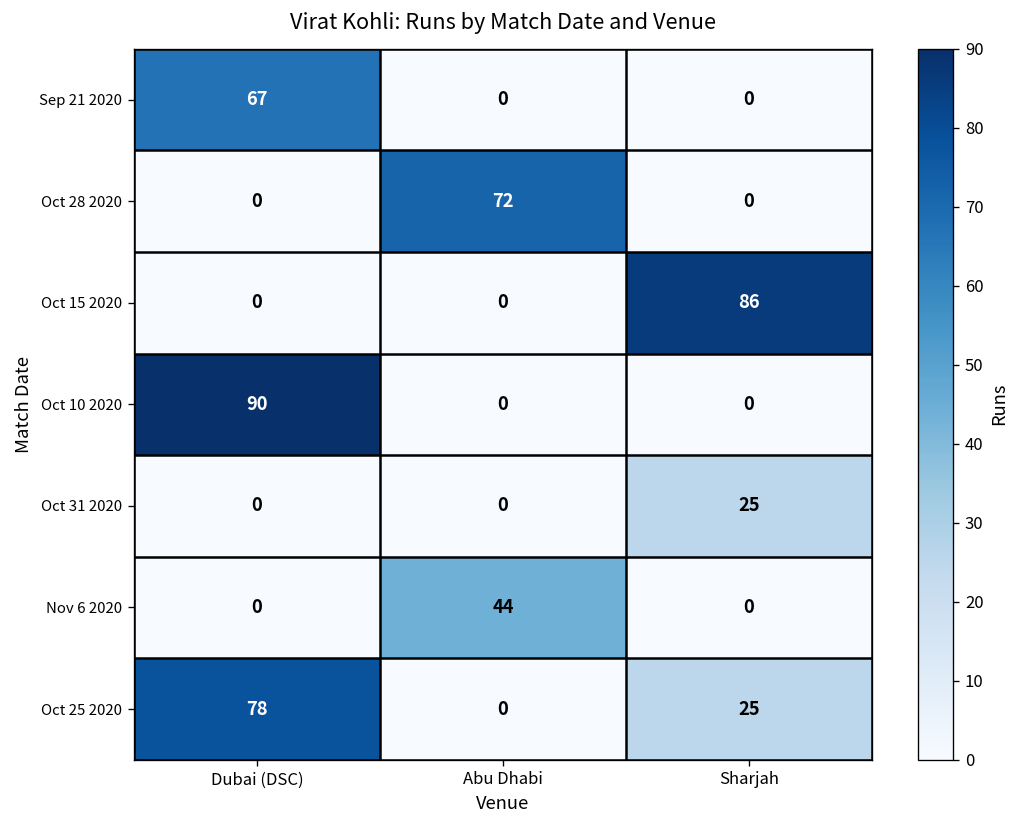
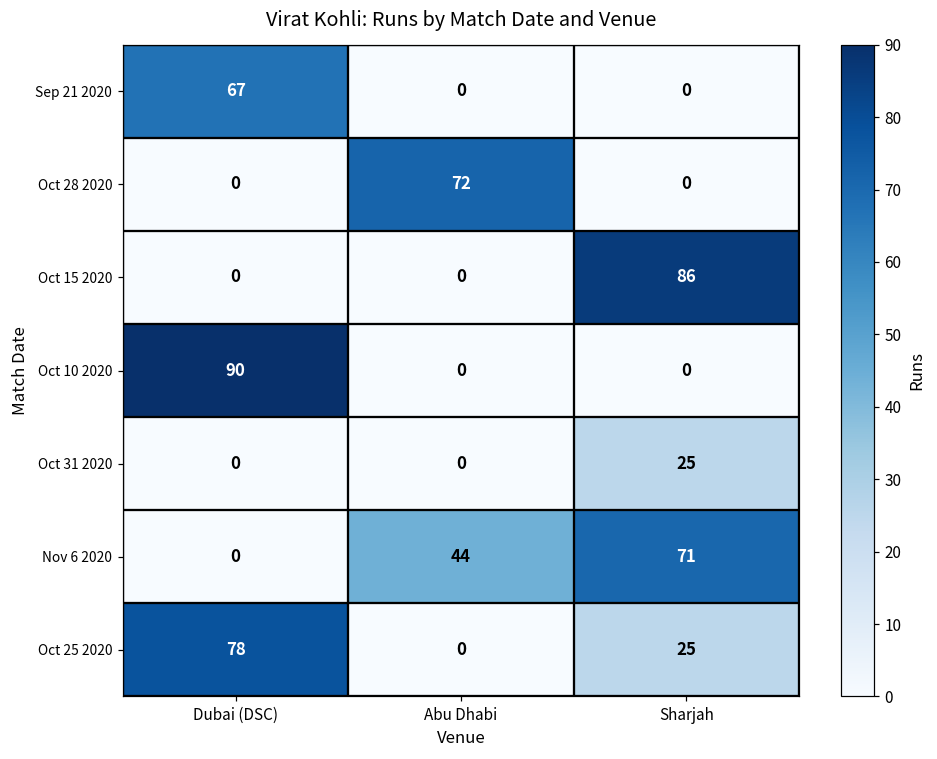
  {
    "Sep 21 2020": {
      "Dubai (DSC)": 67,
      "Abu Dhabi": 0,
      "Sharjah": 0
    },
    "Oct 28 2020": {
      "Dubai (DSC)": 0,
      "Abu Dhabi": 72,
      "Sharjah": 0
    },
    "Oct 15 2020": {
      "Dubai (DSC)": 0,
      "Abu Dhabi": 0,
      "Sharjah": 86
    },
    "Oct 10 2020": {
      "Dubai (DSC)": 90,
      "Abu Dhabi": 0,
      "Sharjah": 0
    },
    "Oct 31 2020": {
      "Dubai (DSC)": 0,
      "Abu Dhabi": 0,
      "Sharjah": 25
    },
    "Nov 6 2020": {
      "Dubai (DSC)": 0,
      "Abu Dhabi": 44,
-     "Sharjah": 0
+     "Sharjah": 71
    },
    "Oct 25 2020": {
      "Dubai (DSC)": 78,
      "Abu Dhabi": 0,
      "Sharjah": 25
    }
  }
